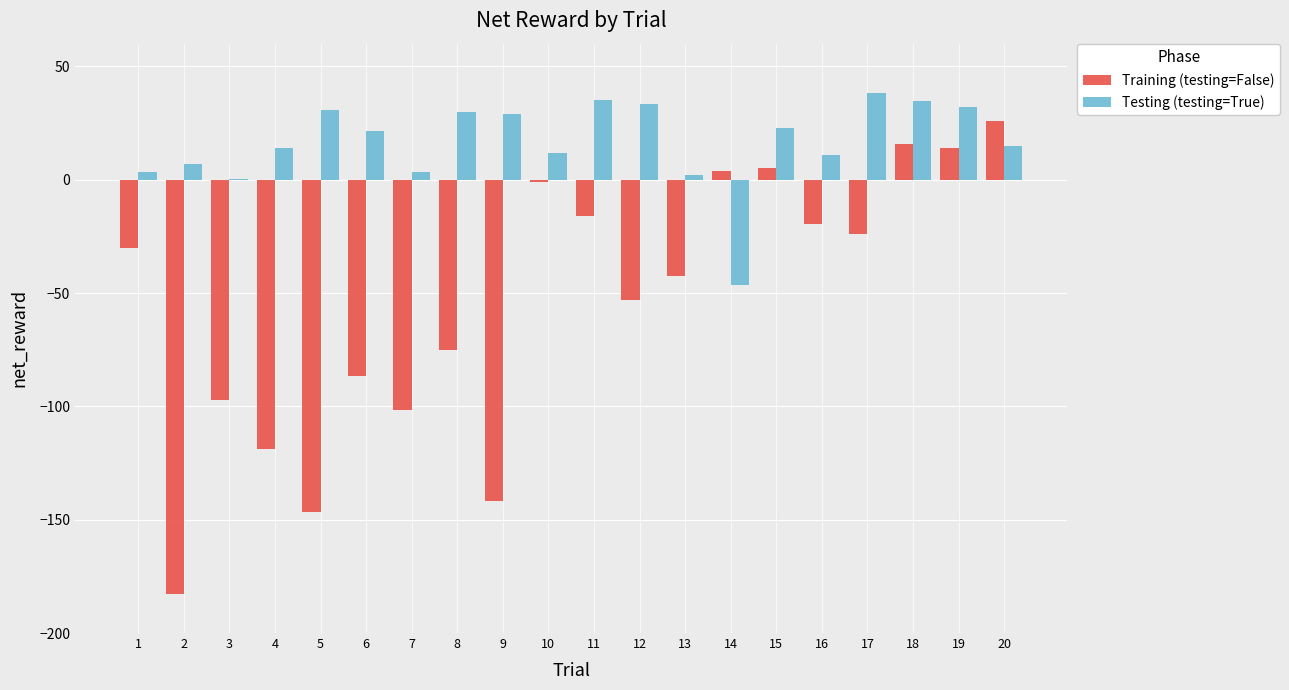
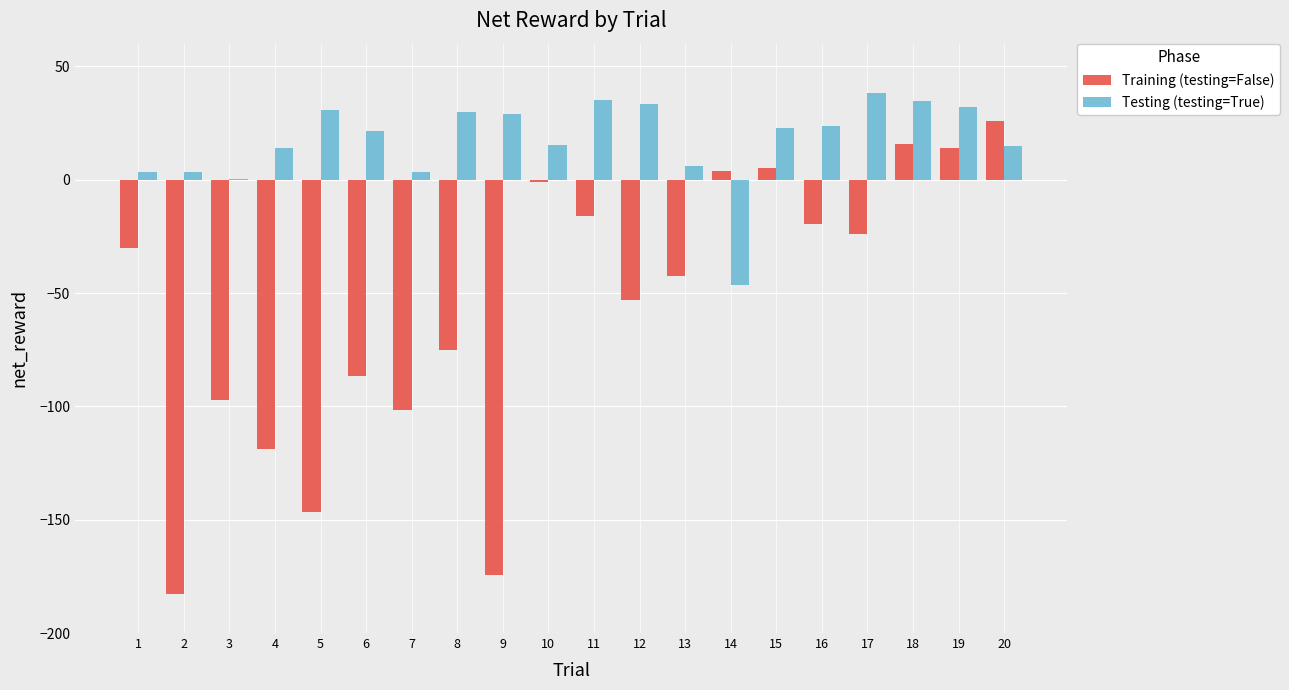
  {
    "Training (testing=False)": {
      "1": -30,
      "2": -183,
      "3": -97,
      "4": -119,
      "5": -147,
      "6": -87,
      "7": -101,
      "8": -75,
-     "9": -142,
+     "9": -175,
      "11": -16,
      "12": -53,
      "13": -43,
      "14": 4,
      "15": 5,
      "16": -20,
      "17": -24,
      "18": 16,
      "19": 14,
      "20": 26
    },
    "Testing (testing=True)": {
      "1": 3,
-     "2": 7,
+     "2": 4,
      "4": 14,
      "5": 31,
      "6": 21,
      "7": 3,
      "8": 30,
      "9": 29,
-     "10": 12,
+     "10": 15,
      "11": 35,
      "12": 33,
-     "13": 2,
+     "13": 6,
      "14": -46,
      "15": 23,
-     "16": 11,
+     "16": 24,
      "17": 38,
      "18": 35,
      "19": 32,
      "20": 15
    }
  }
